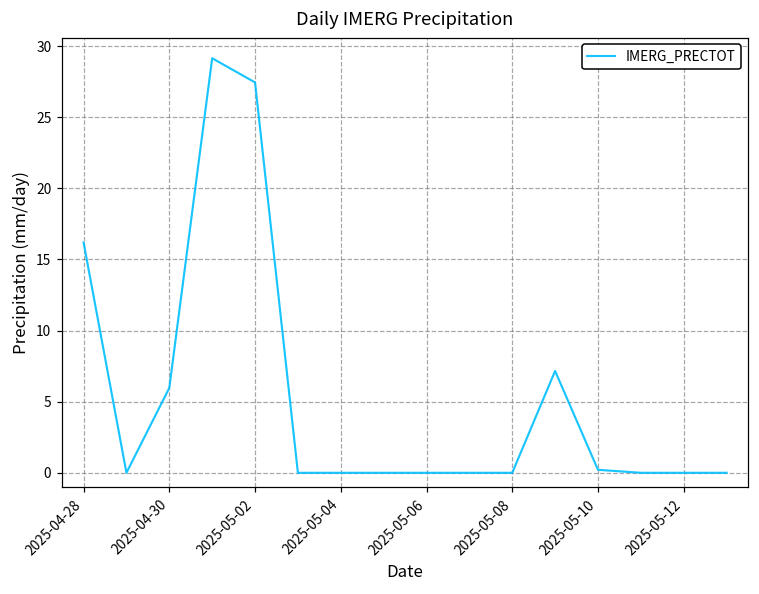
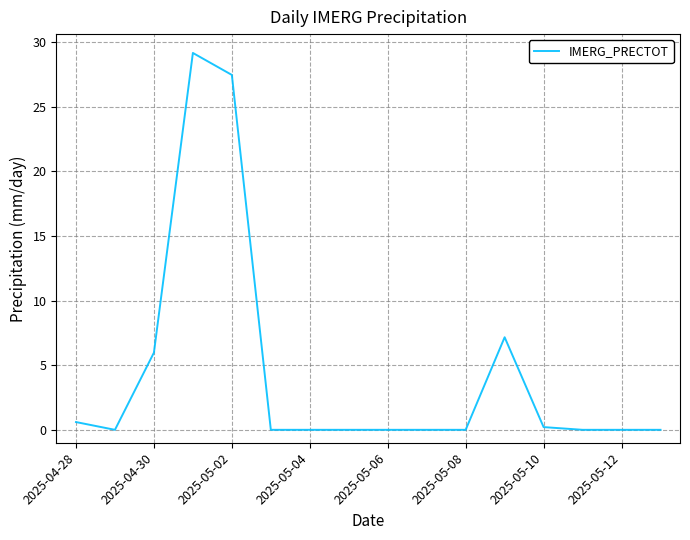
  {
-   "2025-04-28": 16.2,
+   "2025-04-28": 0.6,
    "2025-04-30": 6.0,
    "2025-05-02": 27.5,
    "2025-05-04": 0.0,
    "2025-05-06": 0.0,
    "2025-05-08": 0.0,
    "2025-05-10": 0.2,
    "2025-05-12": 0.0
  }
